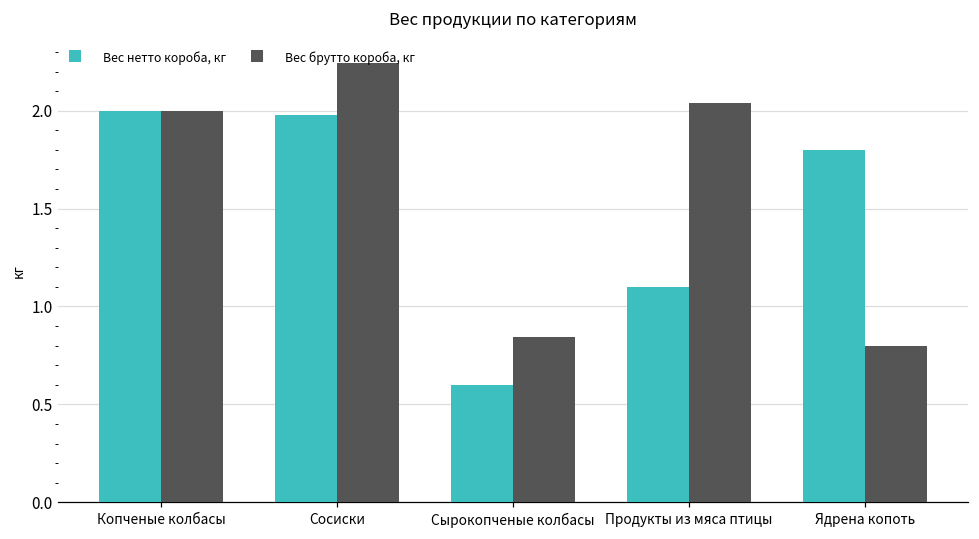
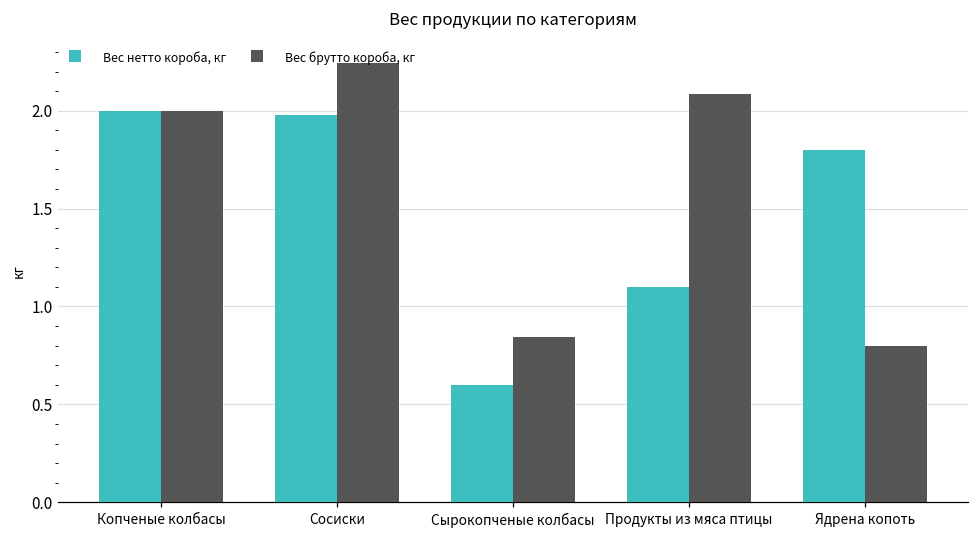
  {
    "Вес нетто короба, кг": {
      "Копченые колбасы": 2.00,
      "Сосиски": 1.98,
      "Сырокопченые колбасы": 0.60,
      "Продукты из мяса птицы": 1.10,
      "Ядрена копоть": 1.80
    },
    "Вес брутто короба, кг": {
      "Копченые колбасы": 2.00,
      "Сосиски": 2.25,
      "Сырокопченые колбасы": 0.84,
-     "Продукты из мяса птицы": 2.04,
+     "Продукты из мяса птицы": 2.08,
      "Ядрена копоть": 0.80
    }
  }
